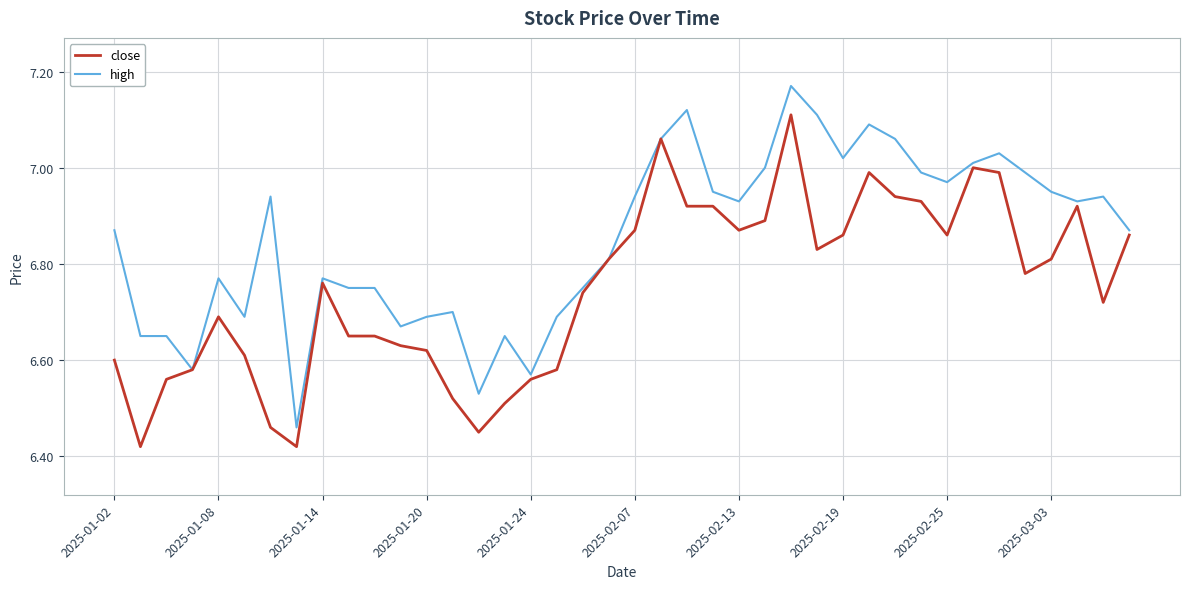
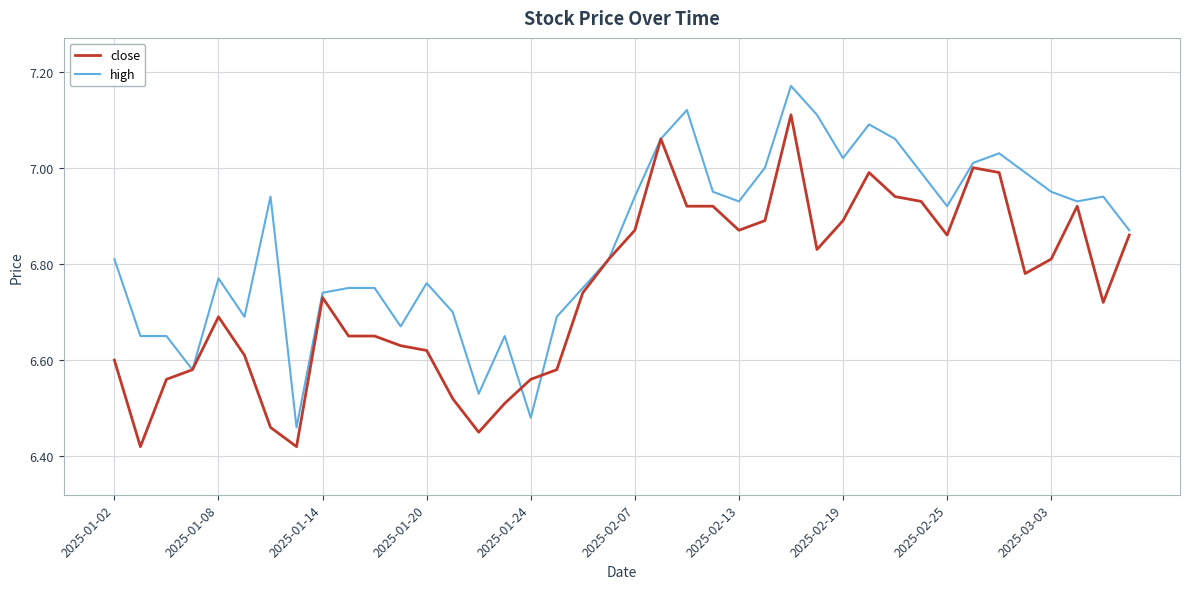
  {
    "close": {
      "2025-01-02": 6.60,
      "2025-01-08": 6.69,
-     "2025-01-14": 6.76,
+     "2025-01-14": 6.73,
      "2025-01-20": 6.62,
      "2025-01-24": 6.56,
      "2025-02-07": 6.87,
      "2025-02-13": 6.87,
-     "2025-02-19": 6.86,
+     "2025-02-19": 6.89,
      "2025-02-25": 6.86,
      "2025-03-03": 6.81
    },
    "high": {
-     "2025-01-02": 6.87,
+     "2025-01-02": 6.81,
      "2025-01-08": 6.77,
-     "2025-01-14": 6.77,
-     "2025-01-20": 6.69,
-     "2025-01-24": 6.57,
+     "2025-01-14": 6.74,
+     "2025-01-20": 6.76,
+     "2025-01-24": 6.48,
      "2025-02-07": 6.94,
      "2025-02-13": 6.93,
      "2025-02-19": 7.02,
-     "2025-02-25": 6.97,
+     "2025-02-25": 6.92,
      "2025-03-03": 6.95
    }
  }
